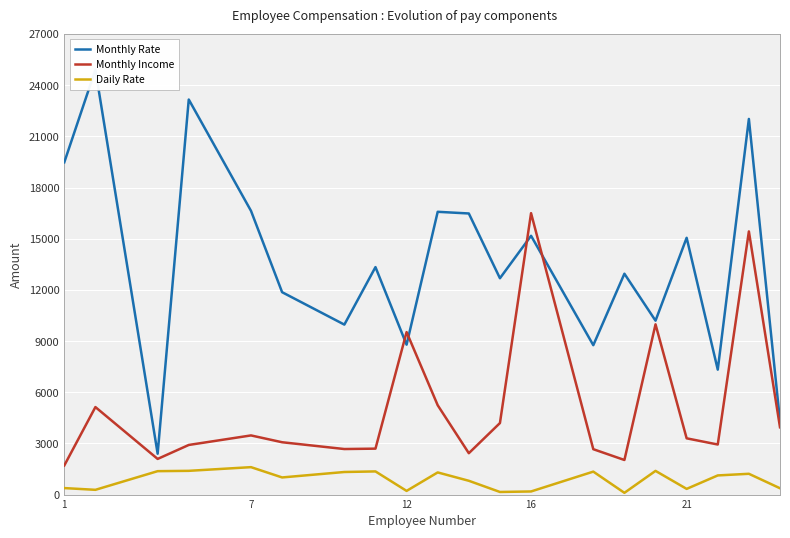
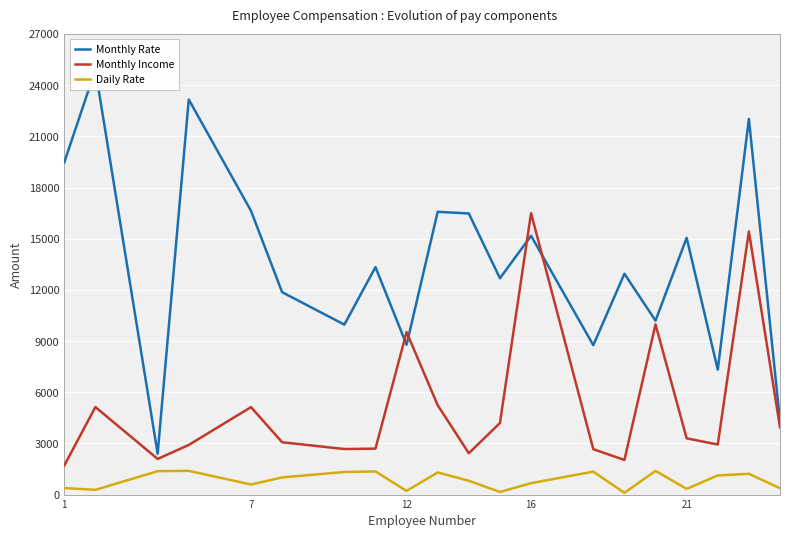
  {
    "Monthly Income": {
      "1": 1700,
-     "7": 3500,
+     "7": 5100,
      "12": 9500,
      "16": 16500,
      "21": 3300
    },
    "Daily Rate": {
      "1": 400,
-     "7": 1600,
+     "7": 600,
      "12": 200,
-     "16": 200,
+     "16": 700,
      "21": 300
    }
  }
